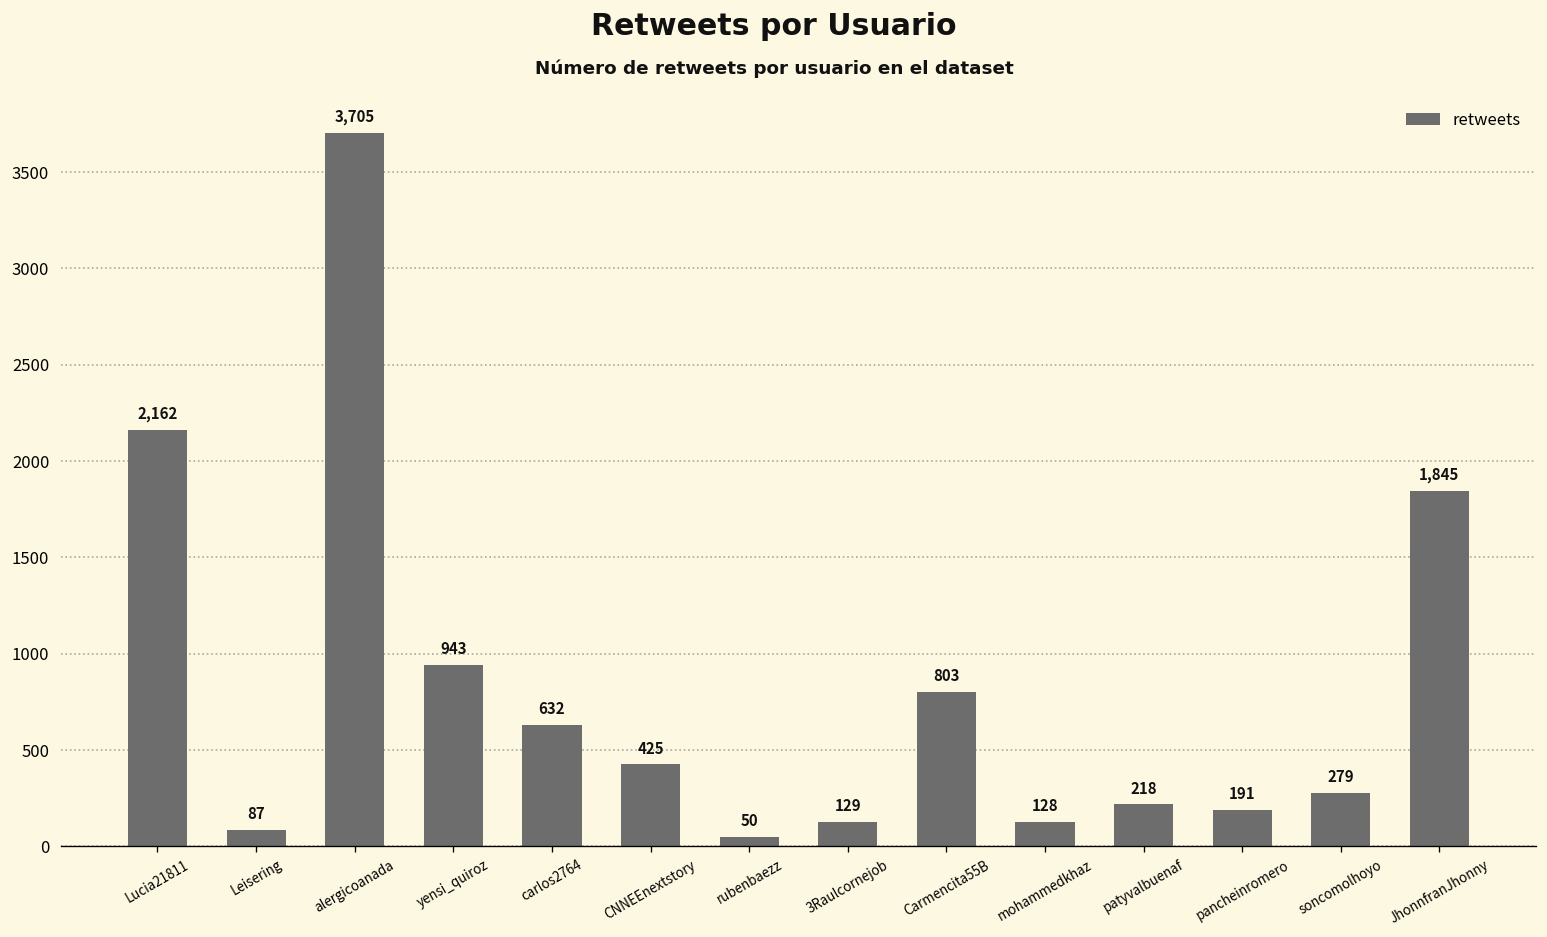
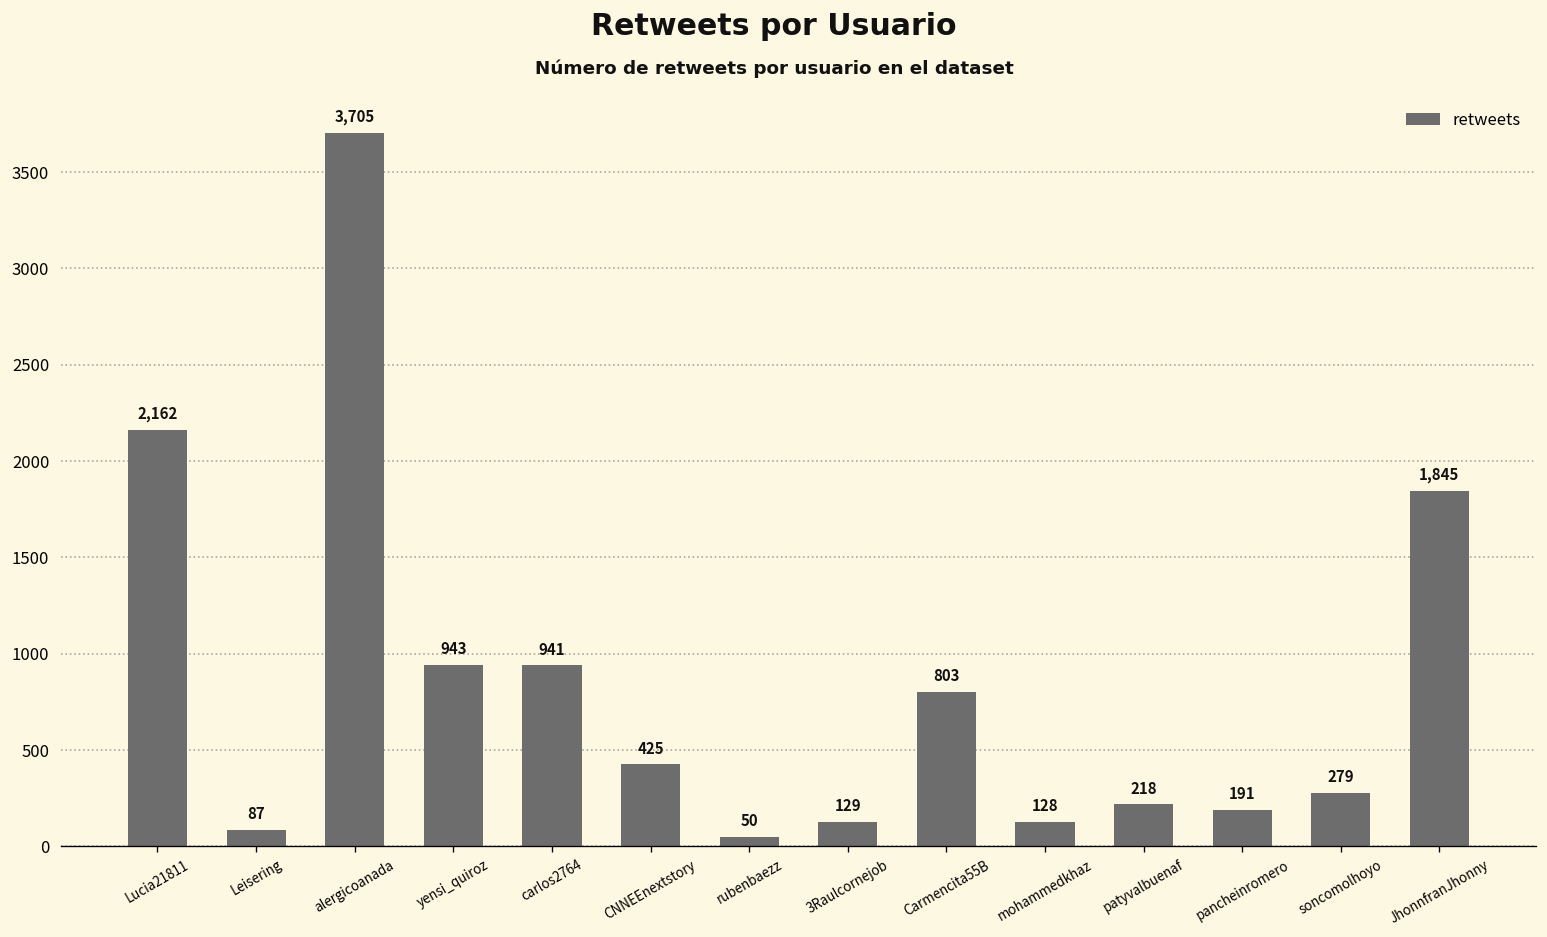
  {
    "Lucia21811": "2,162",
    "Leisering": "87",
    "alergicoanada": "3,705",
    "yensi_quiroz": "943",
-   "carlos2764": "632",
+   "carlos2764": "941",
    "CNNEEnextstory": "425",
    "rubenbaezz": "50",
    "3Raulcornejob": "129",
    "Carmencita55B": "803",
    "mohammedkhaz": "128",
    "patyvalbuenaf": "218",
    "pancheinromero": "191",
    "soncomolhoyo": "279",
    "JhonnfranJhonny": "1,845"
  }
